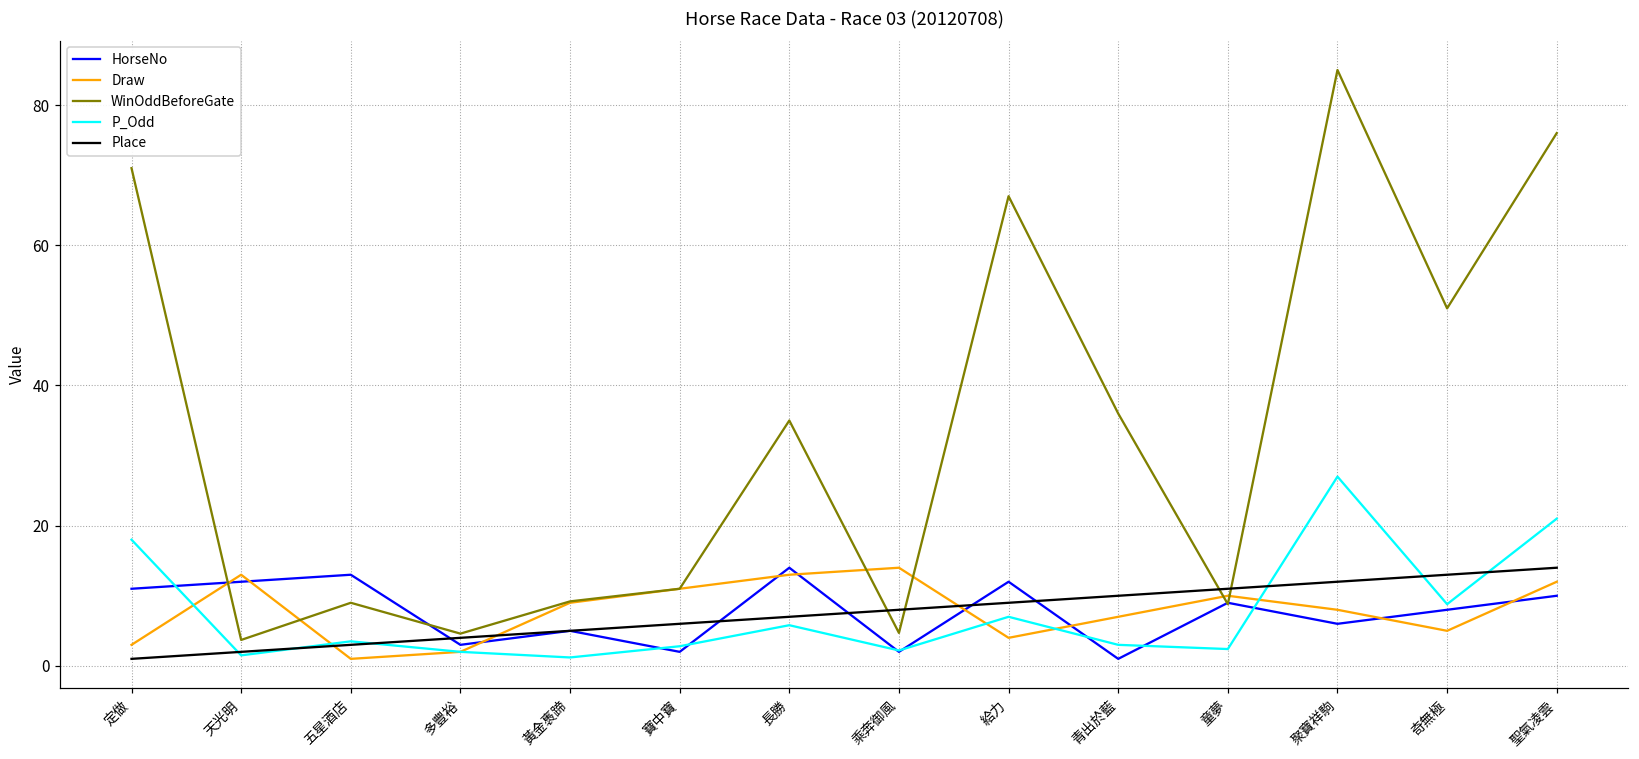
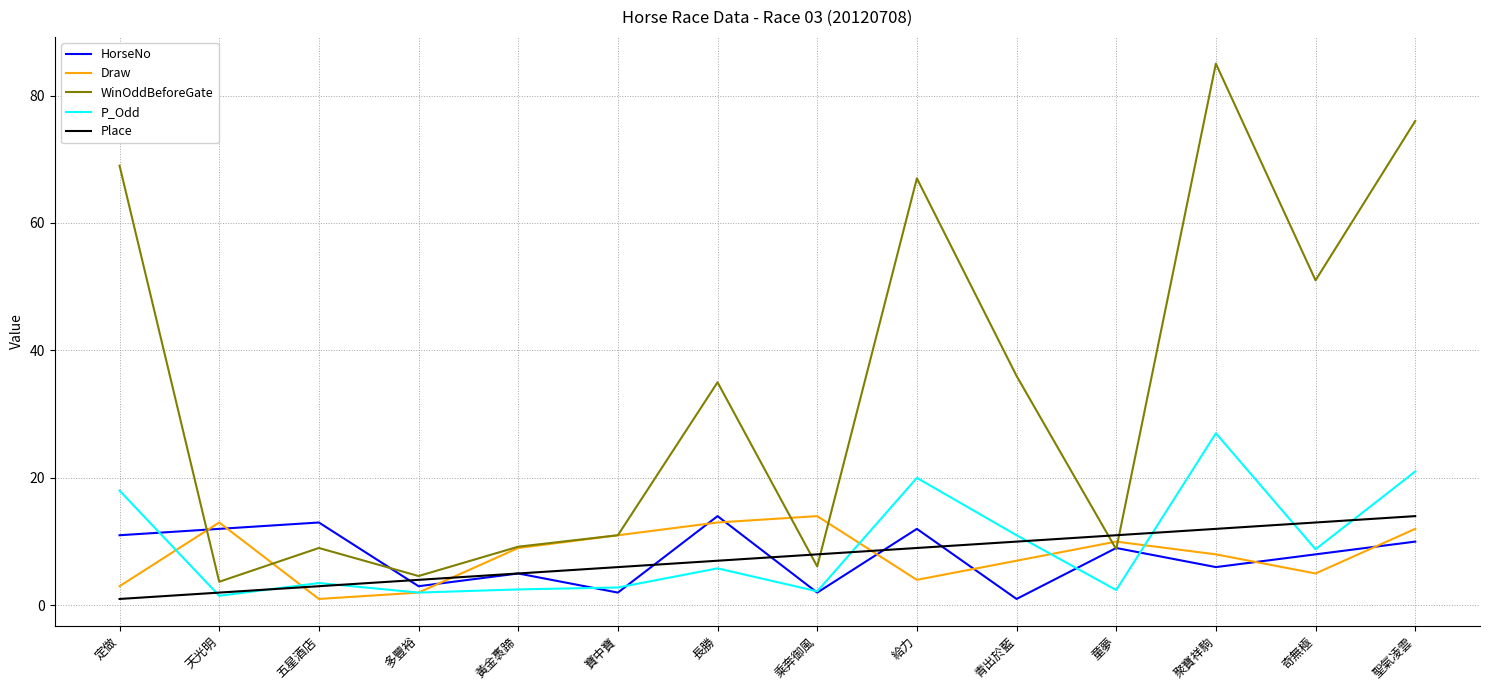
  {
    "HorseNo": {
      "定做": 11,
      "天光明": 12,
      "五星酒店": 13,
      "多豐裕": 3,
      "寶中寶": 2,
      "長勝": 14,
      "給力": 12,
      "青出於藍": 1,
      "聚寶祥駒": 6,
      "奇無極": 8,
      "聖氣凌雲": 10
    },
    "Draw": {
      "定做": 3,
      "天光明": 13,
      "五星酒店": 1,
      "長勝": 13,
      "乘奔御風": 14,
      "給力": 4,
      "青出於藍": 7,
      "童夢": 10,
      "聚寶祥駒": 8,
      "奇無極": 5,
      "聖氣凌雲": 12
    },
    "WinOddBeforeGate": {
-     "定做": 71,
+     "定做": 69,
      "天光明": 4,
      "五星酒店": 9,
      "多豐裕": 5,
      "長勝": 35,
-     "乘奔御風": 5,
+     "乘奔御風": 6,
      "給力": 67,
      "青出於藍": 36,
      "聚寶祥駒": 85,
      "奇無極": 51,
      "聖氣凌雲": 76
    },
    "P_Odd": {
      "定做": 18,
      "天光明": 2,
      "五星酒店": 4,
-     "黃金褭蹄": 1,
+     "黃金褭蹄": 3,
      "寶中寶": 3,
      "長勝": 6,
-     "給力": 7,
-     "青出於藍": 3,
+     "給力": 20,
+     "青出於藍": 11,
      "童夢": 2,
      "聚寶祥駒": 27,
      "奇無極": 9,
      "聖氣凌雲": 21
    },
    "Place": {
      "定做": 1,
      "天光明": 2,
      "五星酒店": 3,
      "多豐裕": 4,
      "寶中寶": 6,
      "長勝": 7,
      "乘奔御風": 8,
      "給力": 9,
      "青出於藍": 10,
      "童夢": 11,
      "聚寶祥駒": 12,
      "奇無極": 13,
      "聖氣凌雲": 14
    }
  }
